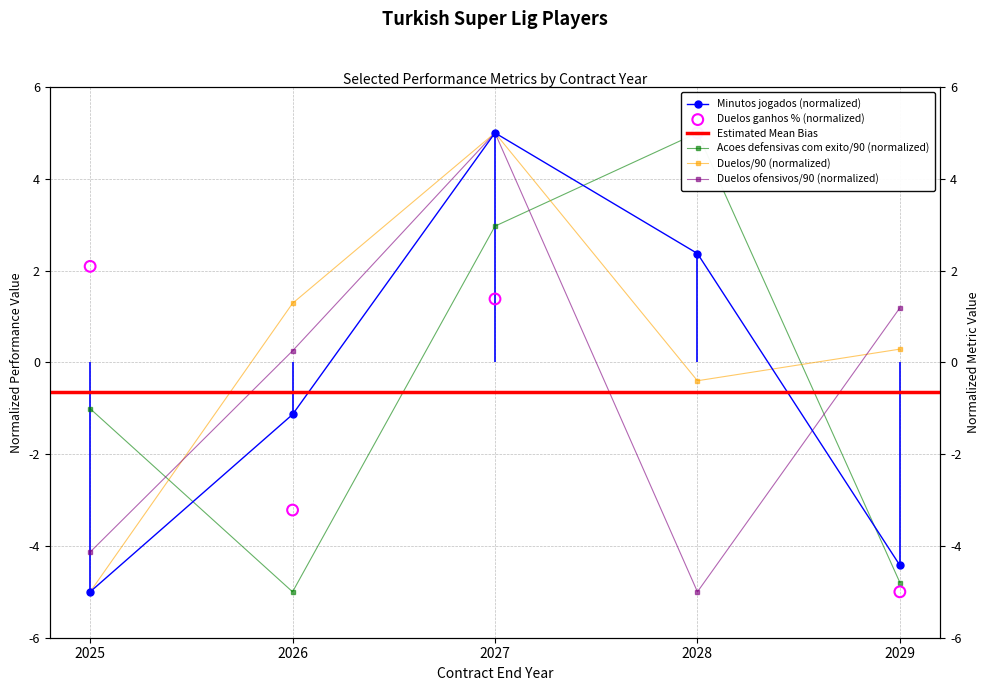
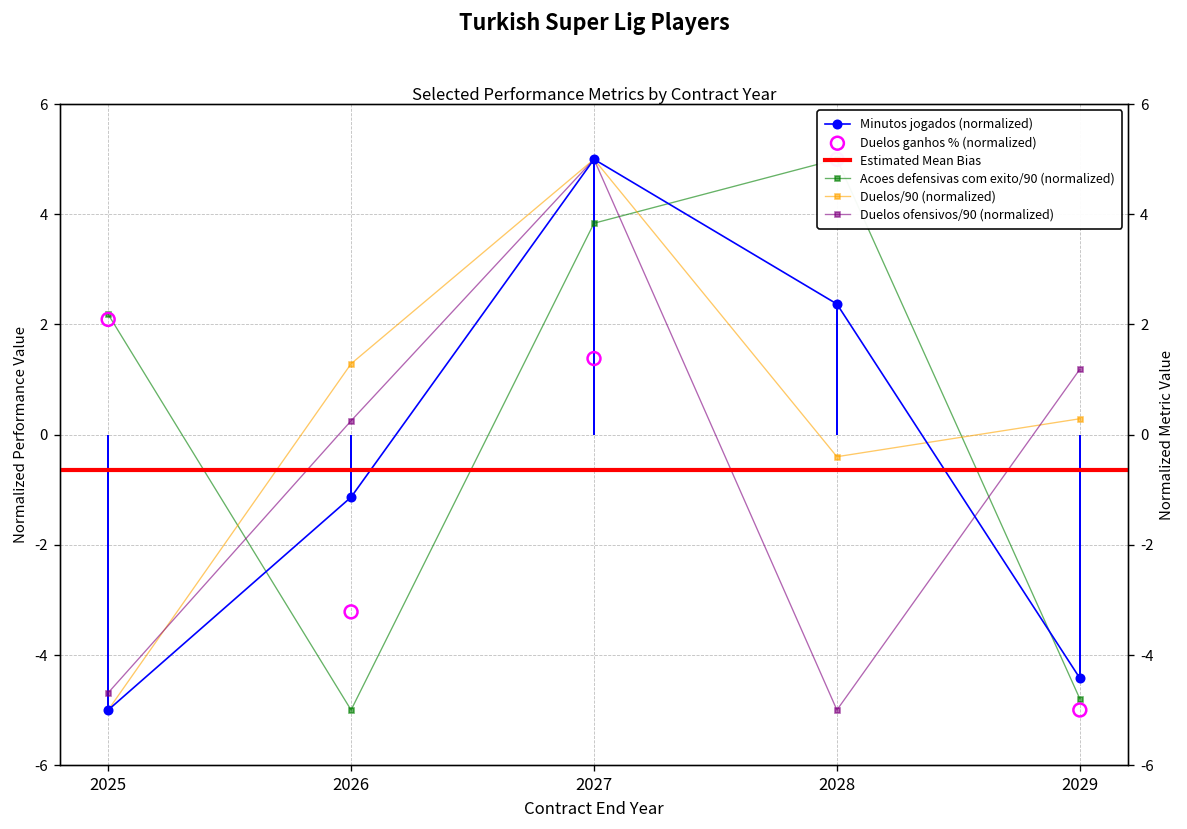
  {
    "Minutos jogados (normalized)": {
      "2026": -1.1,
      "2028": 2.4,
      "2029": -4.4
    },
    "Acoes defensivas com exito/90 (normalized)": {
-     "2025": -1.0,
+     "2025": 2.2,
      "2026": -5.0,
-     "2027": 3.0,
+     "2027": 3.8,
      "2029": -4.8
    },
    "Duelos/90 (normalized)": {
      "2026": 1.3,
      "2028": -0.4,
      "2029": 0.3
    },
    "Duelos ofensivos/90 (normalized)": {
-     "2025": -4.1,
+     "2025": -4.7,
      "2026": 0.3,
      "2028": -5.0,
      "2029": 1.2
    }
  }
